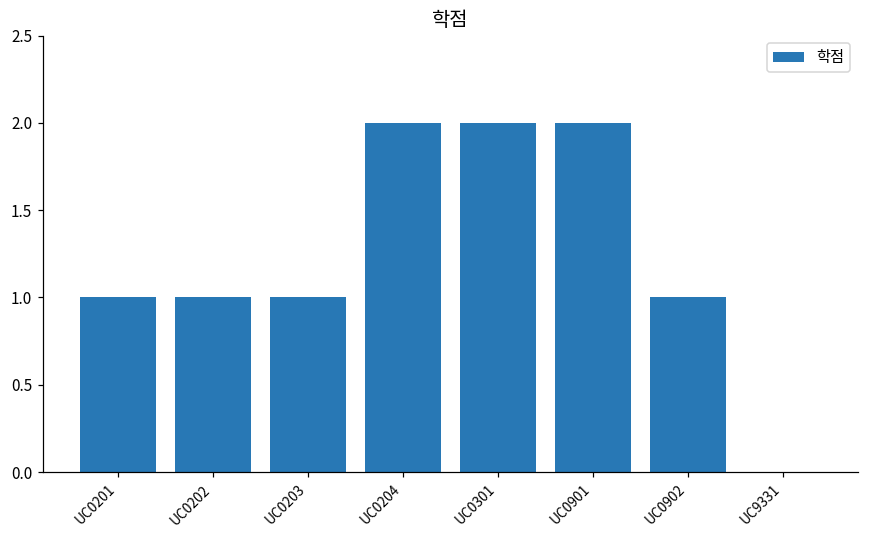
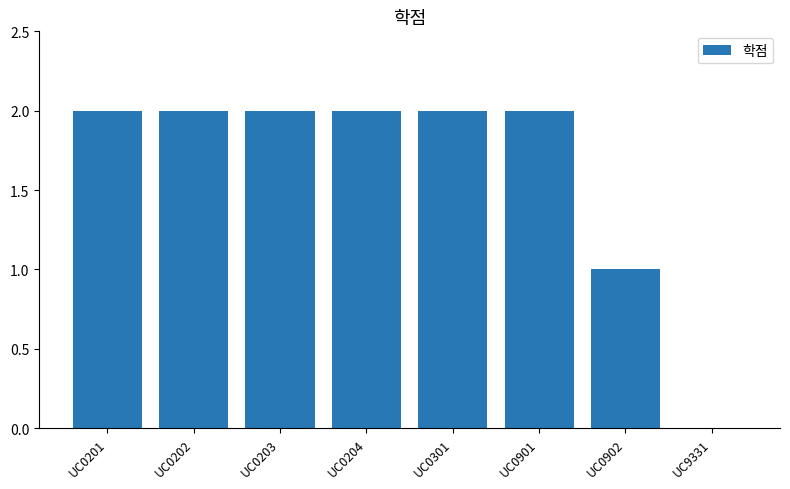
  {
-   "UC0201": 1,
-   "UC0202": 1,
-   "UC0203": 1,
+   "UC0201": 2,
+   "UC0202": 2,
+   "UC0203": 2,
    "UC0204": 2,
    "UC0301": 2,
    "UC0901": 2,
    "UC0902": 1,
    "UC9331": 0
  }
